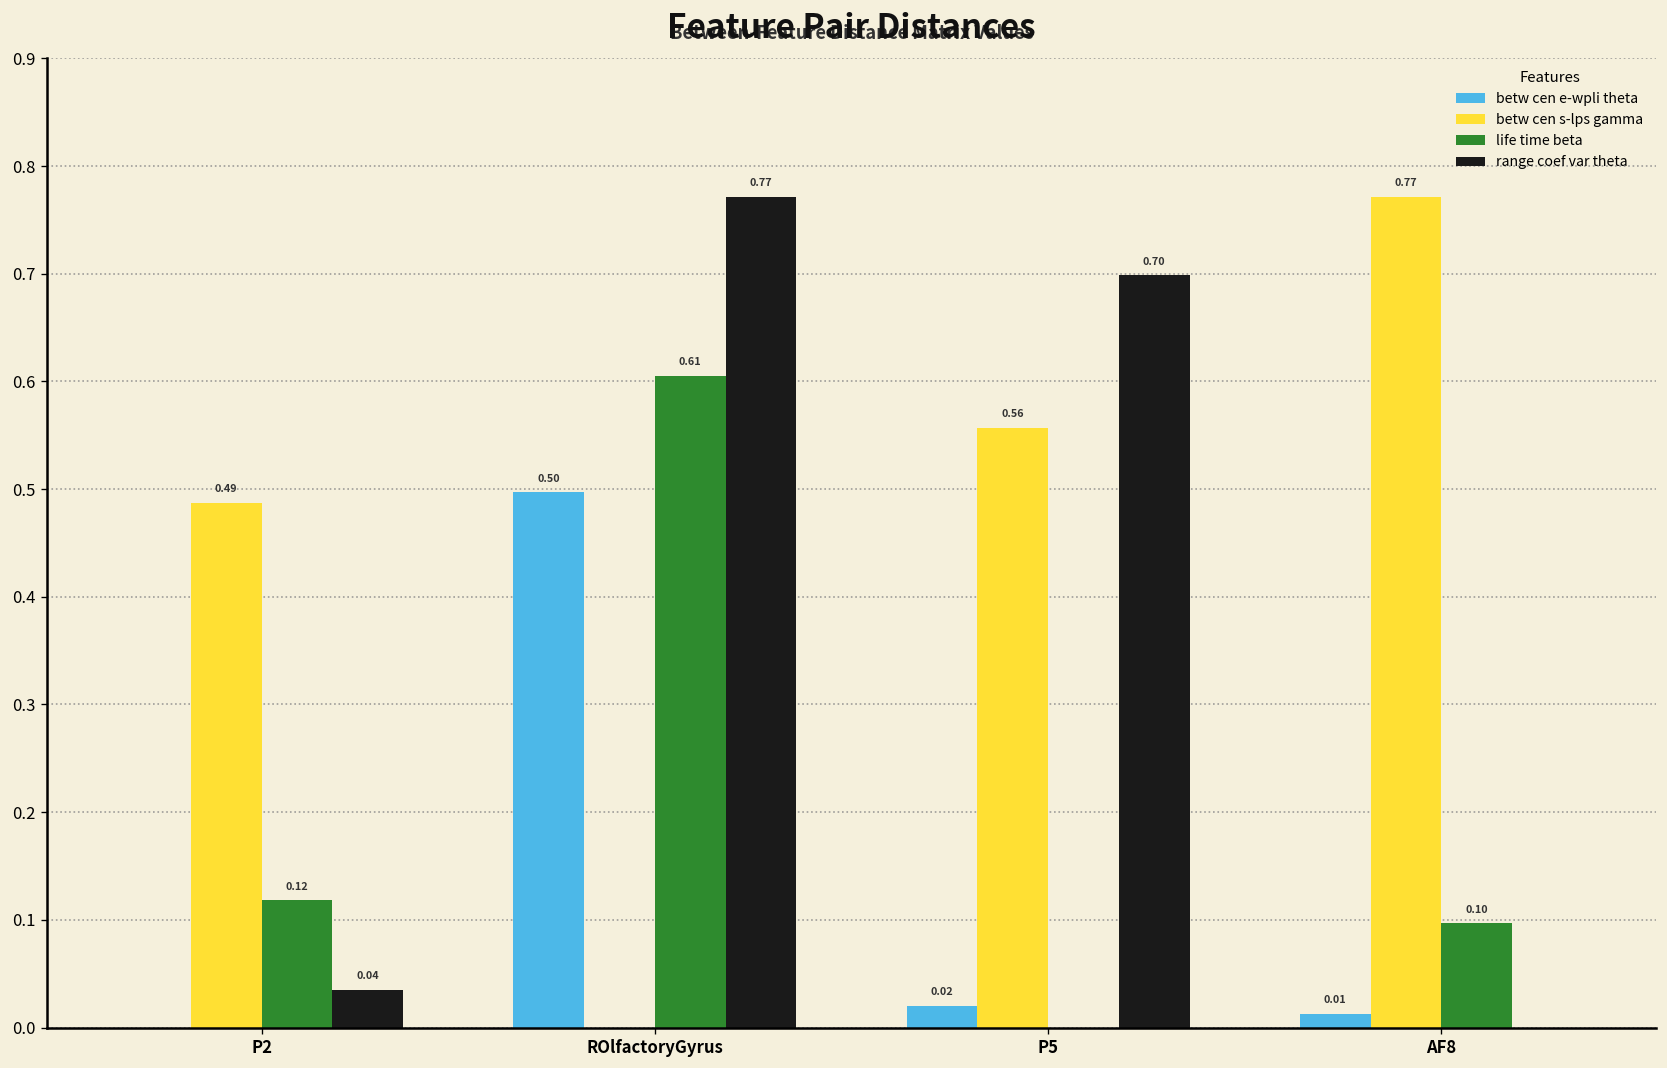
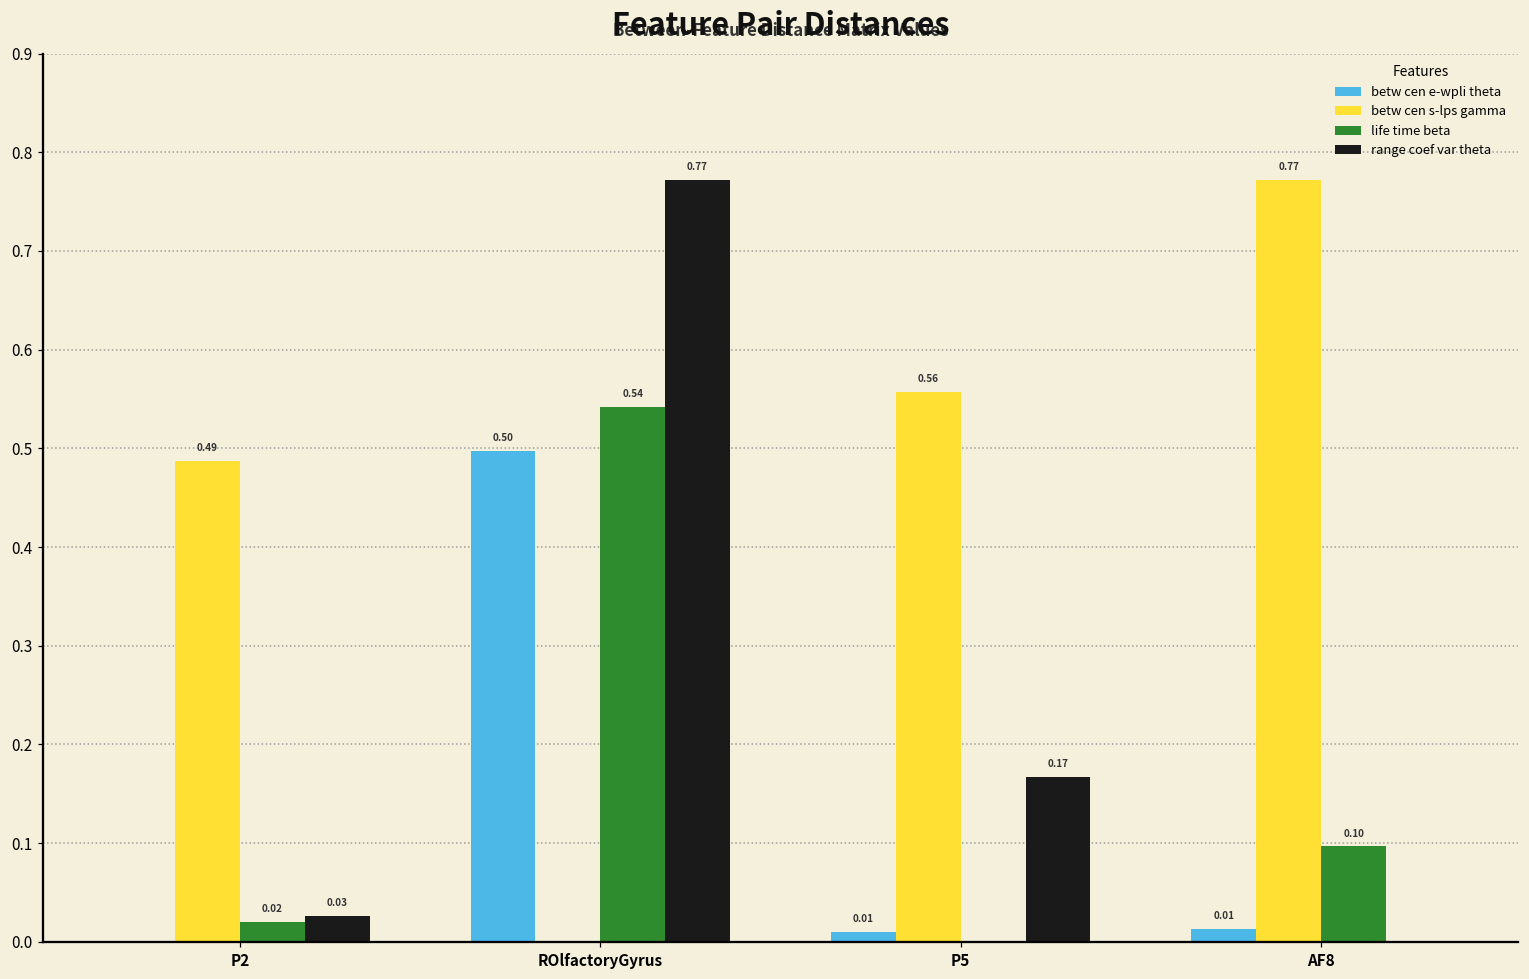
  {
    "betw cen e-wpli theta": {
      "ROlfactoryGyrus": 0.50,
-     "P5": 0.02,
+     "P5": 0.01,
      "AF8": 0.01
    },
    "betw cen s-lps gamma": {
      "P2": 0.49,
      "P5": 0.56,
      "AF8": 0.77
    },
    "life time beta": {
-     "P2": 0.12,
-     "ROlfactoryGyrus": 0.61,
+     "P2": 0.02,
+     "ROlfactoryGyrus": 0.54,
      "AF8": 0.10
    },
    "range coef var theta": {
-     "P2": 0.04,
+     "P2": 0.03,
      "ROlfactoryGyrus": 0.77,
-     "P5": 0.70
+     "P5": 0.17
    }
  }
